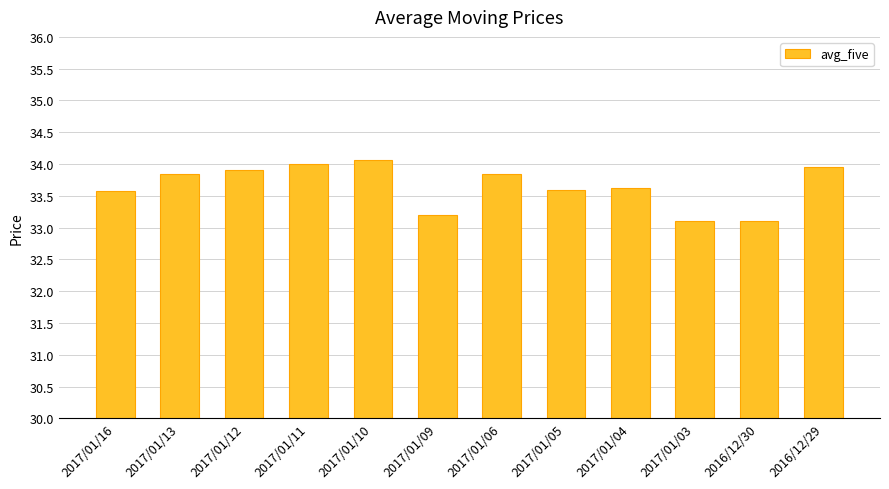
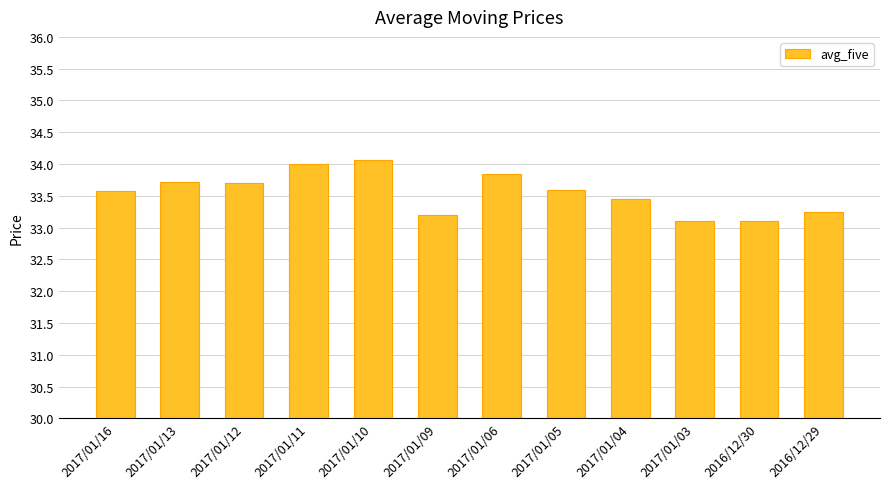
  {
    "2017/01/16": 33.6,
-   "2017/01/13": 33.9,
-   "2017/01/12": 33.9,
+   "2017/01/13": 33.7,
+   "2017/01/12": 33.7,
    "2017/01/11": 34.0,
    "2017/01/10": 34.1,
    "2017/01/09": 33.2,
    "2017/01/06": 33.9,
    "2017/01/05": 33.6,
-   "2017/01/04": 33.6,
+   "2017/01/04": 33.5,
    "2017/01/03": 33.1,
    "2016/12/30": 33.1,
-   "2016/12/29": 34.0
+   "2016/12/29": 33.2
  }
